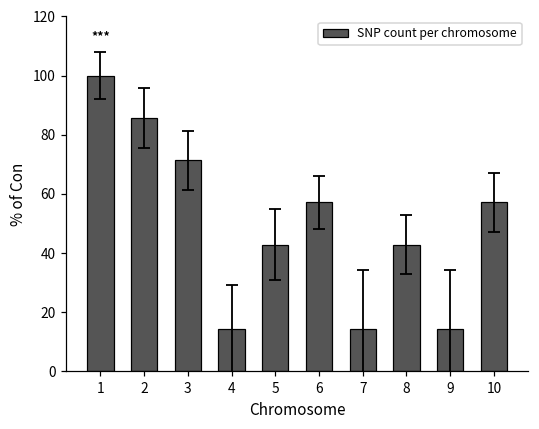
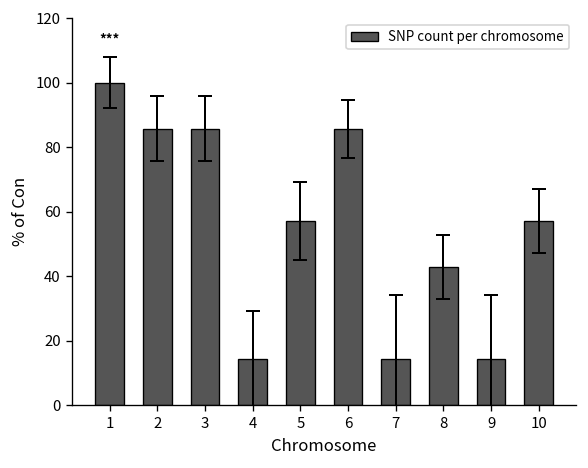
  {
    "SNP count per chromosome": {
      "1": 100,
      "2": 86,
-     "3": 71,
+     "3": 86,
      "4": 14,
-     "5": 43,
-     "6": 57,
+     "5": 57,
+     "6": 86,
      "7": 14,
      "8": 43,
      "9": 14,
      "10": 57
    }
  }
